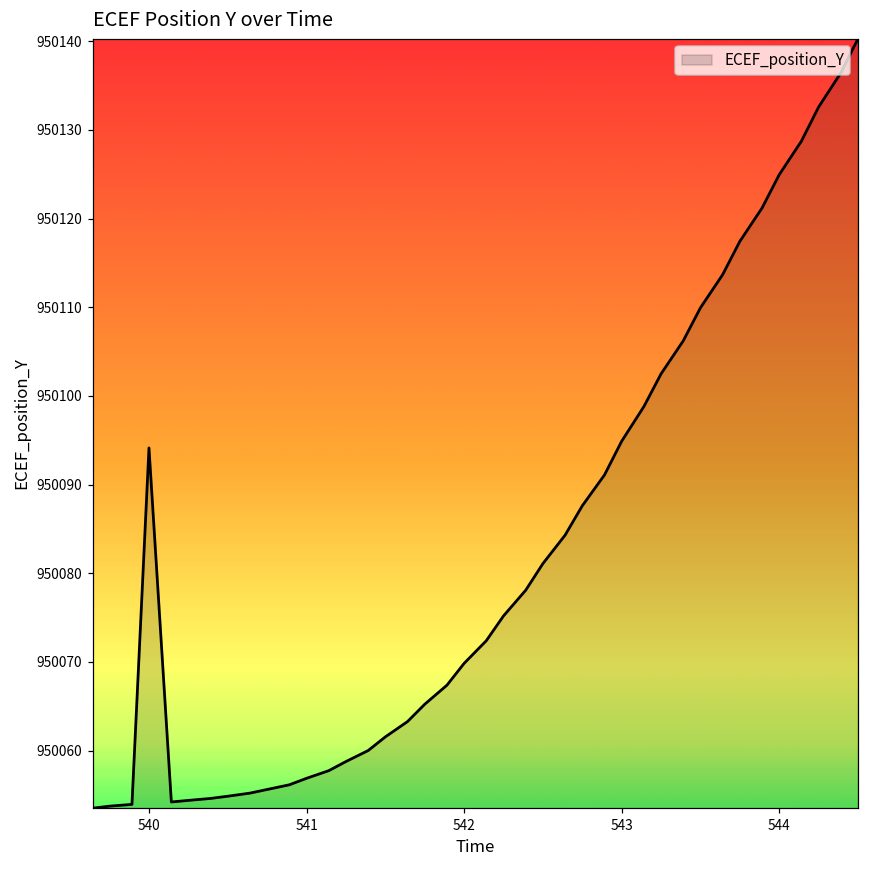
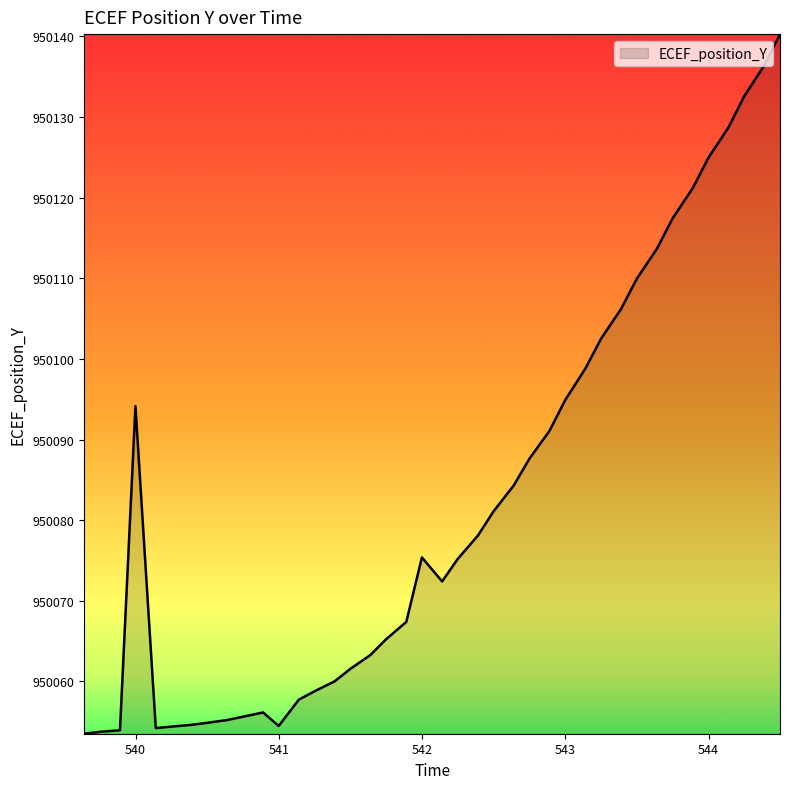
  {
    "540": 950094,
-   "541": 950057,
-   "542": 950070,
+   "541": 950054,
+   "542": 950075,
    "543": 950095,
    "544": 950125
  }
